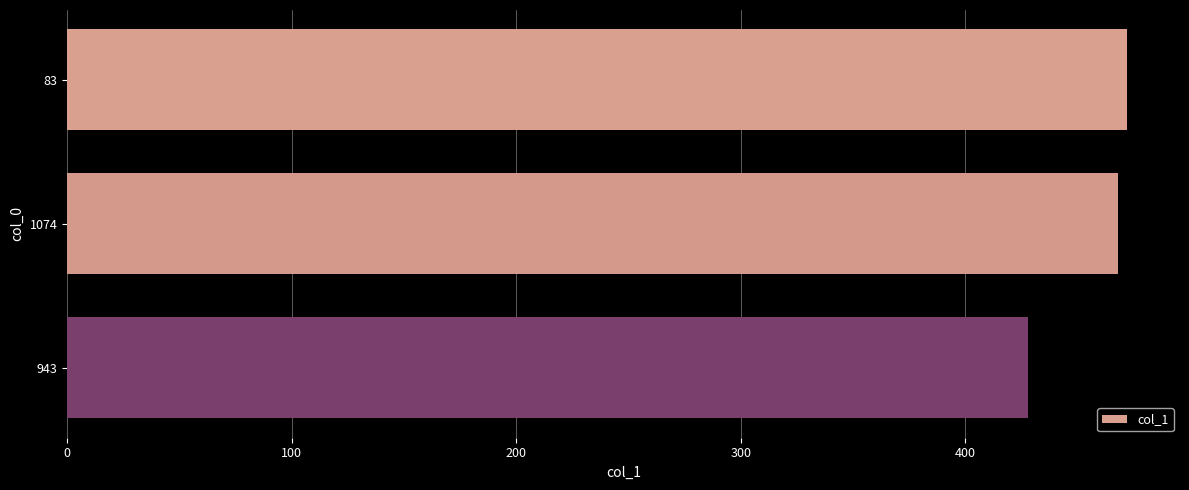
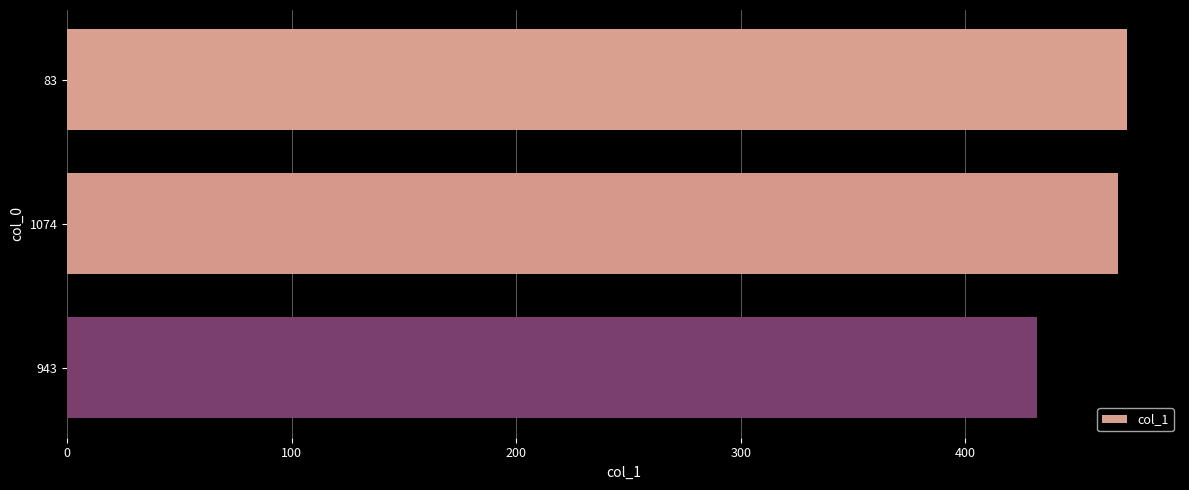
  {
    "83": 472,
    "1074": 468,
-   "943": 428
+   "943": 432
  }
